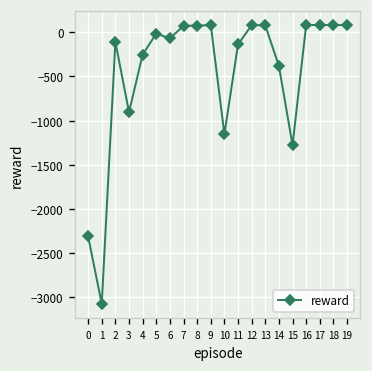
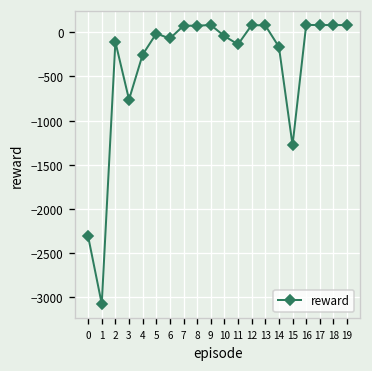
  {
    "0": -2300,
    "1": -3100,
    "2": -100,
-   "3": -900,
+   "3": -800,
    "4": -300,
    "5": 0,
    "6": -100,
    "7": 100,
    "8": 100,
    "9": 100,
-   "10": -1200,
+   "10": 0,
    "11": -100,
    "12": 100,
    "13": 100,
-   "14": -400,
+   "14": -200,
    "15": -1300,
    "16": 100,
    "17": 100,
    "18": 100,
    "19": 100
  }
